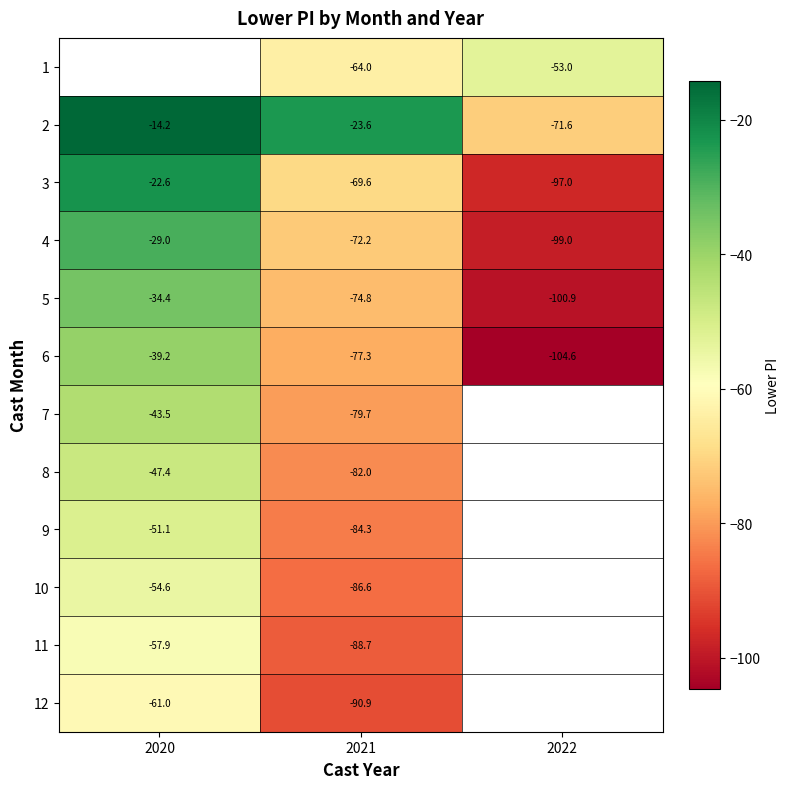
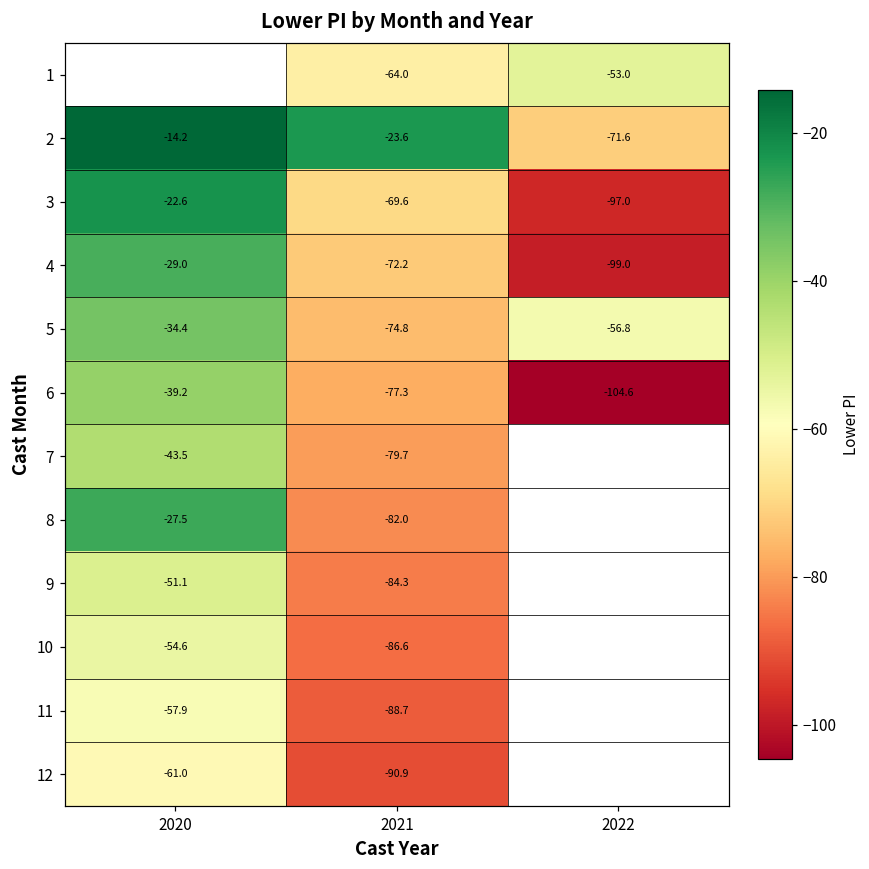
  {
    "1": {
      "2021": -64.0,
      "2022": -53.0
    },
    "2": {
      "2020": -14.2,
      "2021": -23.6,
      "2022": -71.6
    },
    "3": {
      "2020": -22.6,
      "2021": -69.6,
      "2022": -97.0
    },
    "4": {
      "2020": -29.0,
      "2021": -72.2,
      "2022": -99.0
    },
    "5": {
      "2020": -34.4,
      "2021": -74.8,
-     "2022": -100.9
+     "2022": -56.8
    },
    "6": {
      "2020": -39.2,
      "2021": -77.3,
      "2022": -104.6
    },
    "7": {
      "2020": -43.5,
      "2021": -79.7
    },
    "8": {
-     "2020": -47.4,
+     "2020": -27.5,
      "2021": -82.0
    },
    "9": {
      "2020": -51.1,
      "2021": -84.3
    },
    "10": {
      "2020": -54.6,
      "2021": -86.6
    },
    "11": {
      "2020": -57.9,
      "2021": -88.7
    },
    "12": {
      "2020": -61.0,
      "2021": -90.9
    }
  }
